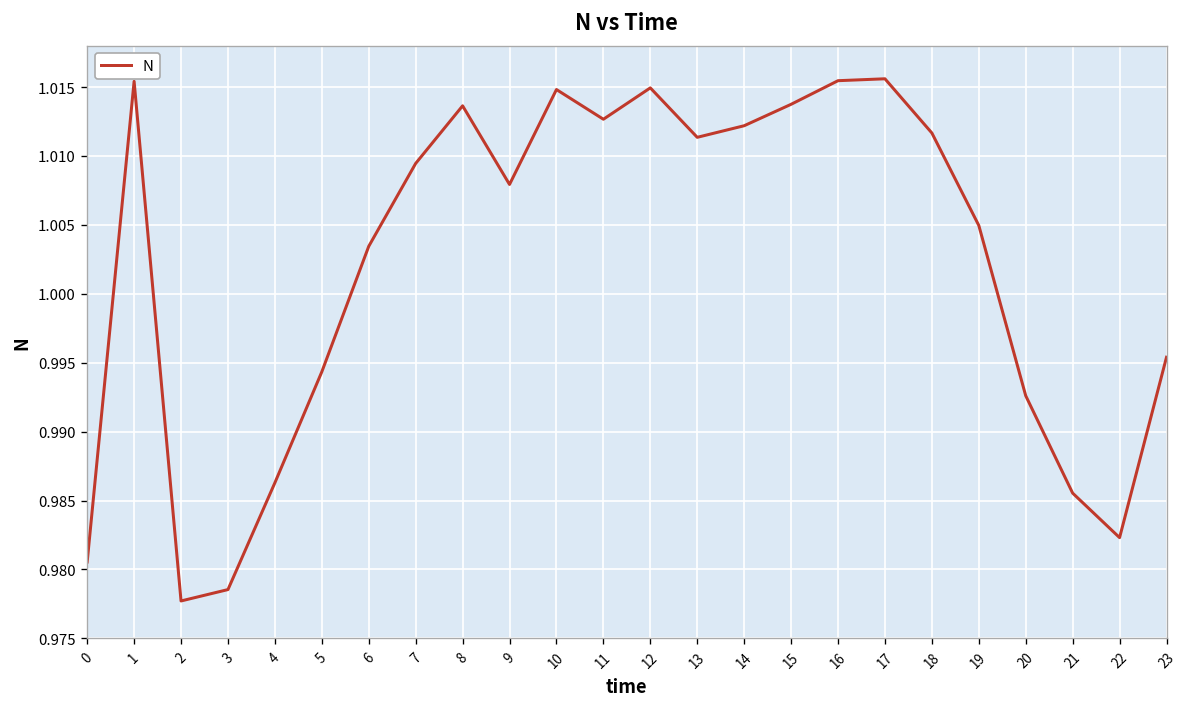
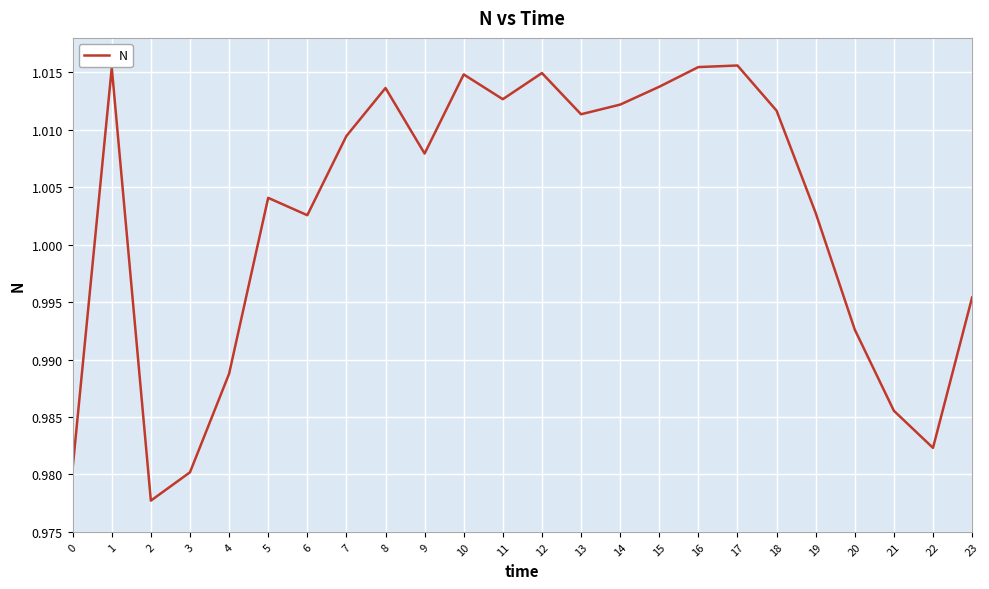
  {
    "0": 0.9805,
    "1": 1.0154,
    "2": 0.9777,
-   "3": 0.9785,
-   "4": 0.9863,
-   "5": 0.9943,
-   "6": 1.0034,
+   "3": 0.9802,
+   "4": 0.9888,
+   "5": 1.0041,
+   "6": 1.0026,
    "7": 1.0095,
    "8": 1.0136,
    "9": 1.0079,
    "10": 1.0148,
    "11": 1.0127,
    "12": 1.0149,
    "13": 1.0114,
    "14": 1.0122,
    "15": 1.0137,
    "16": 1.0155,
    "17": 1.0156,
    "18": 1.0117,
-   "19": 1.0050,
+   "19": 1.0028,
    "20": 0.9926,
    "21": 0.9855,
    "22": 0.9823,
    "23": 0.9954
  }
